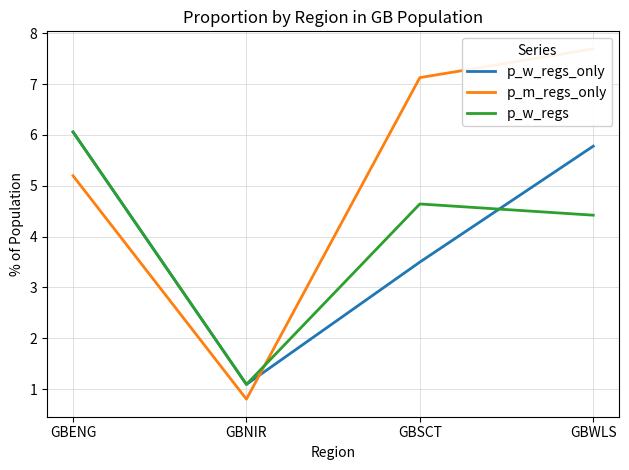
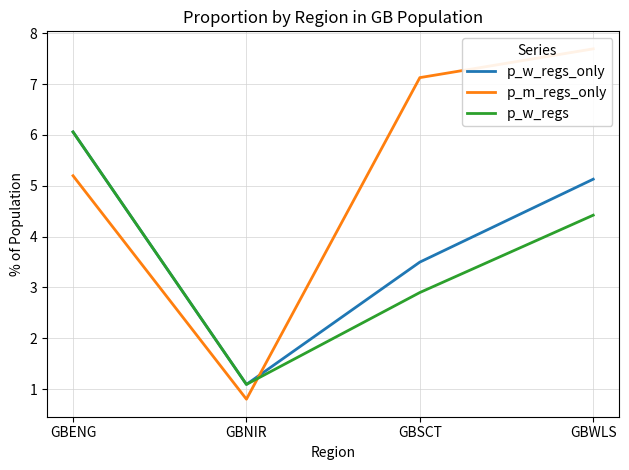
  {
    "p_w_regs_only": {
      "GBSCT": 3.5,
-     "GBWLS": 5.8
+     "GBWLS": 5.1
    },
    "p_m_regs_only": {
      "GBENG": 5.2,
      "GBNIR": 0.8,
      "GBSCT": 7.1
    },
    "p_w_regs": {
-     "GBSCT": 4.6,
+     "GBSCT": 2.9,
      "GBWLS": 4.4
    }
  }
